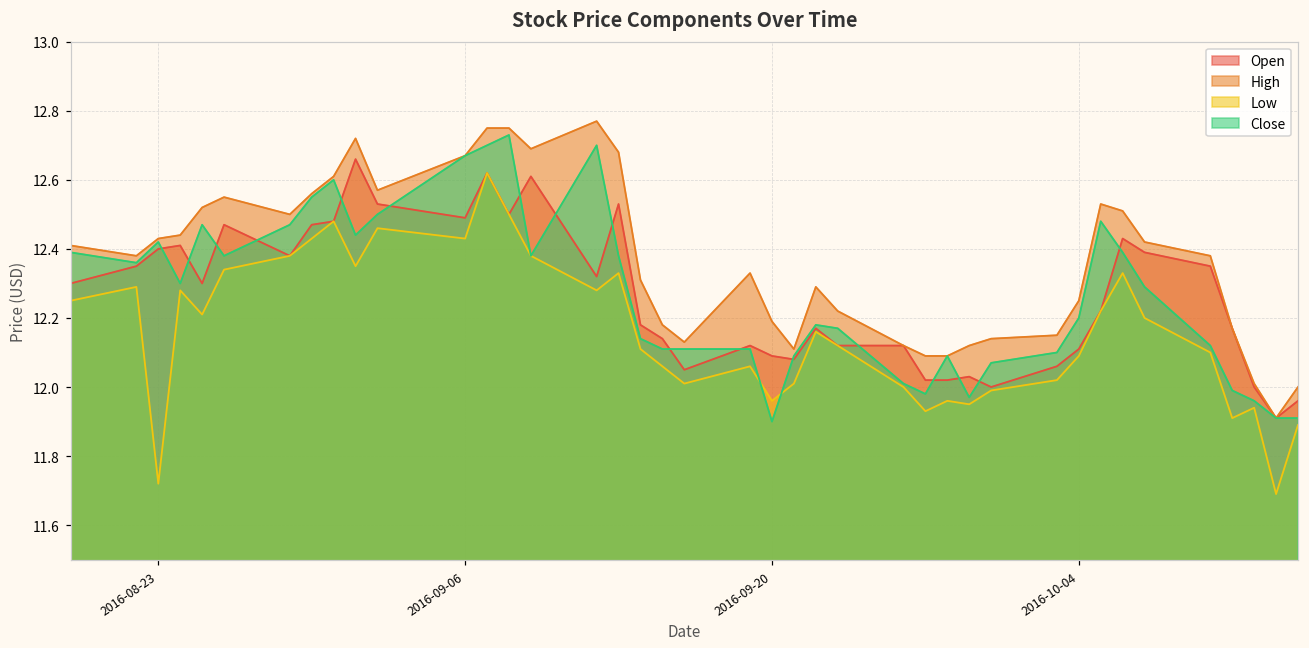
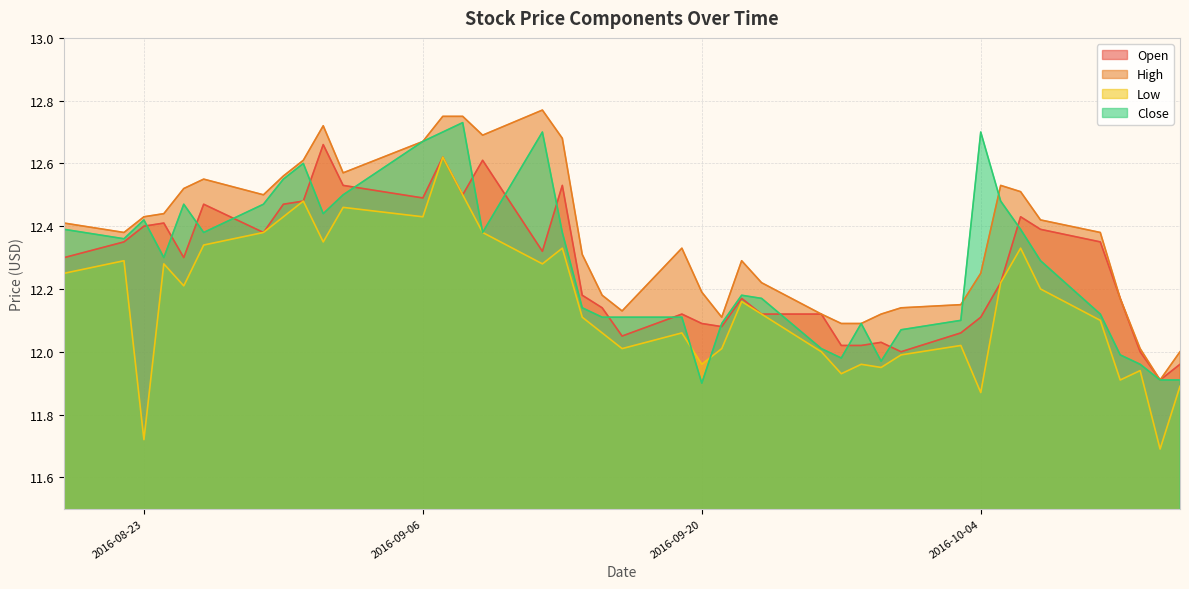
  {
    "Low": {
      "2016-08-23": 11.72,
      "2016-09-06": 12.43,
      "2016-09-20": 11.96,
-     "2016-10-04": 12.09
+     "2016-10-04": 11.87
    },
    "Close": {
      "2016-08-23": 12.42,
      "2016-09-20": 11.9,
-     "2016-10-04": 12.2
+     "2016-10-04": 12.7
    }
  }
